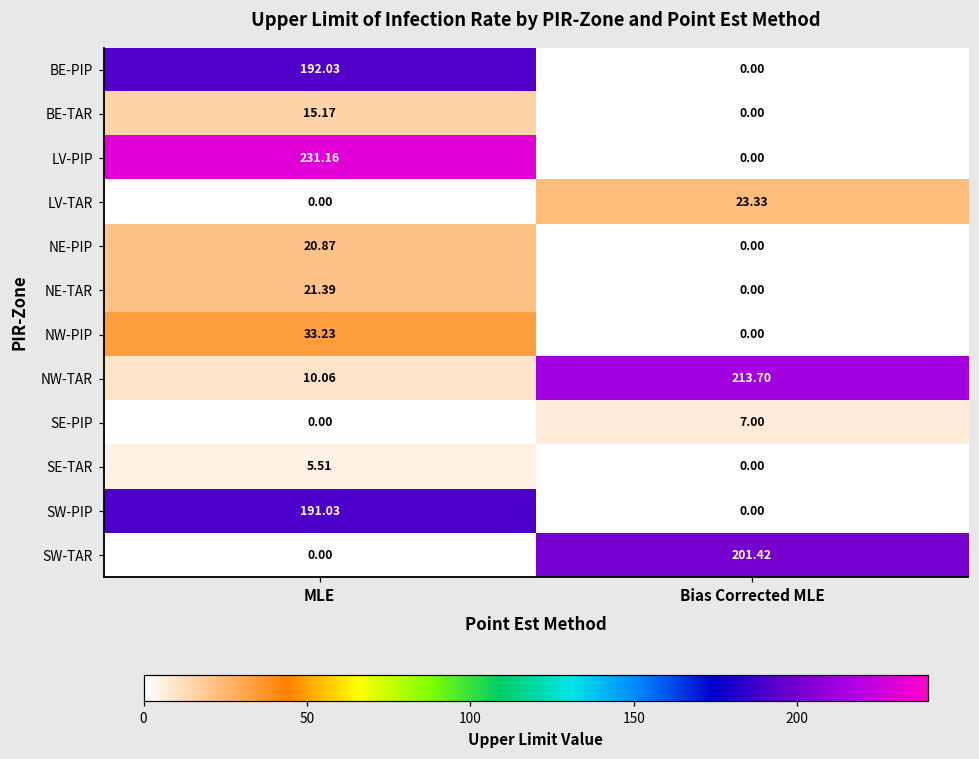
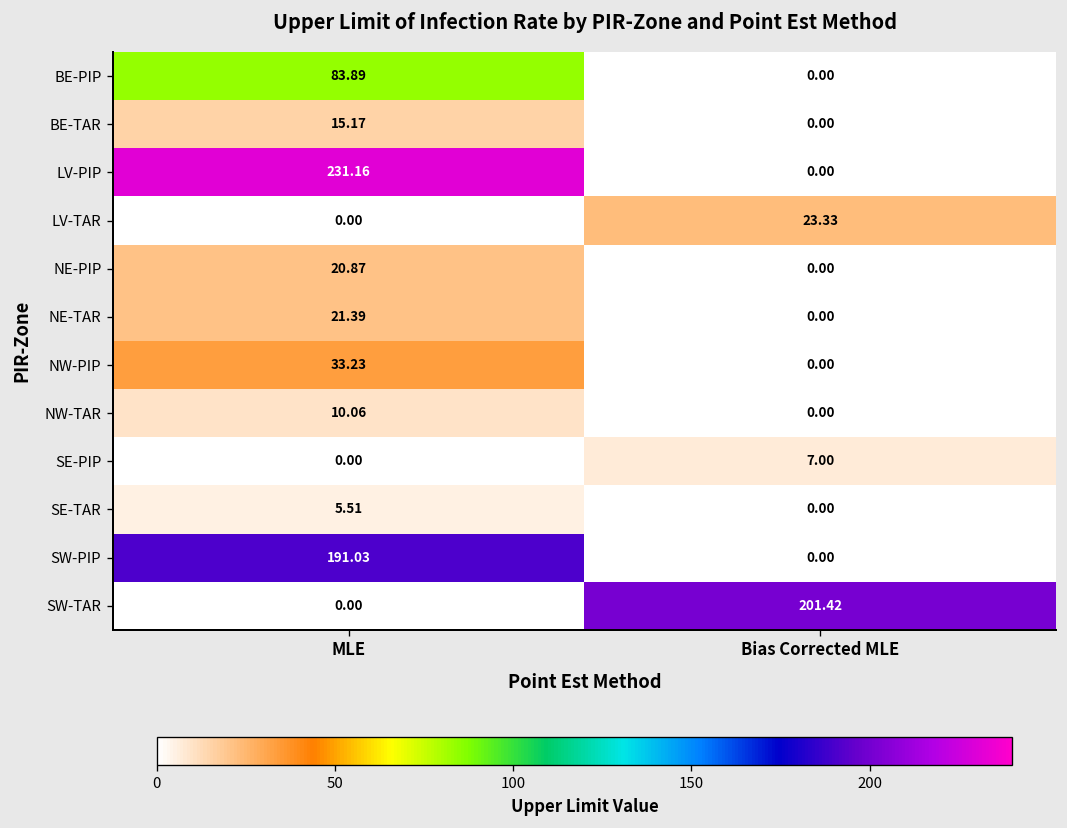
  {
    "BE-PIP": {
-     "MLE": 192.03,
+     "MLE": 83.89,
      "Bias Corrected MLE": 0.00
    },
    "BE-TAR": {
      "MLE": 15.17,
      "Bias Corrected MLE": 0.00
    },
    "LV-PIP": {
      "MLE": 231.16,
      "Bias Corrected MLE": 0.00
    },
    "LV-TAR": {
      "MLE": 0.00,
      "Bias Corrected MLE": 23.33
    },
    "NE-PIP": {
      "MLE": 20.87,
      "Bias Corrected MLE": 0.00
    },
    "NE-TAR": {
      "MLE": 21.39,
      "Bias Corrected MLE": 0.00
    },
    "NW-PIP": {
      "MLE": 33.23,
      "Bias Corrected MLE": 0.00
    },
    "NW-TAR": {
      "MLE": 10.06,
-     "Bias Corrected MLE": 213.70
+     "Bias Corrected MLE": 0.00
    },
    "SE-PIP": {
      "MLE": 0.00,
      "Bias Corrected MLE": 7.00
    },
    "SE-TAR": {
      "MLE": 5.51,
      "Bias Corrected MLE": 0.00
    },
    "SW-PIP": {
      "MLE": 191.03,
      "Bias Corrected MLE": 0.00
    },
    "SW-TAR": {
      "MLE": 0.00,
      "Bias Corrected MLE": 201.42
    }
  }
